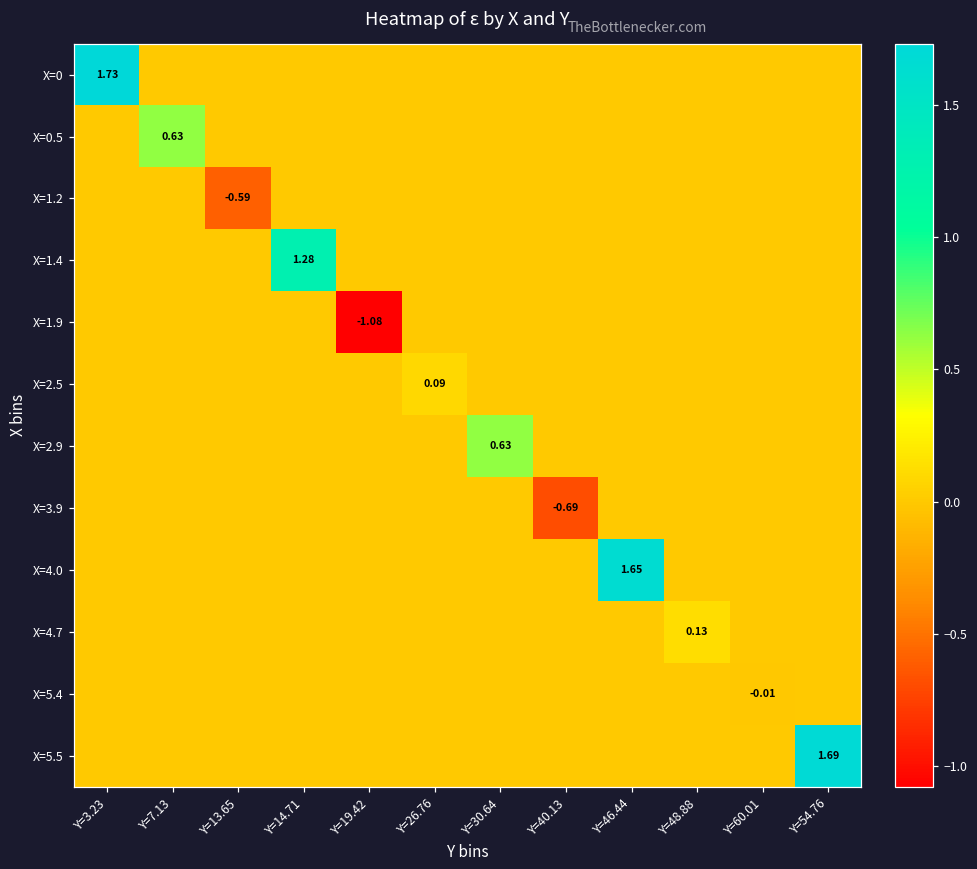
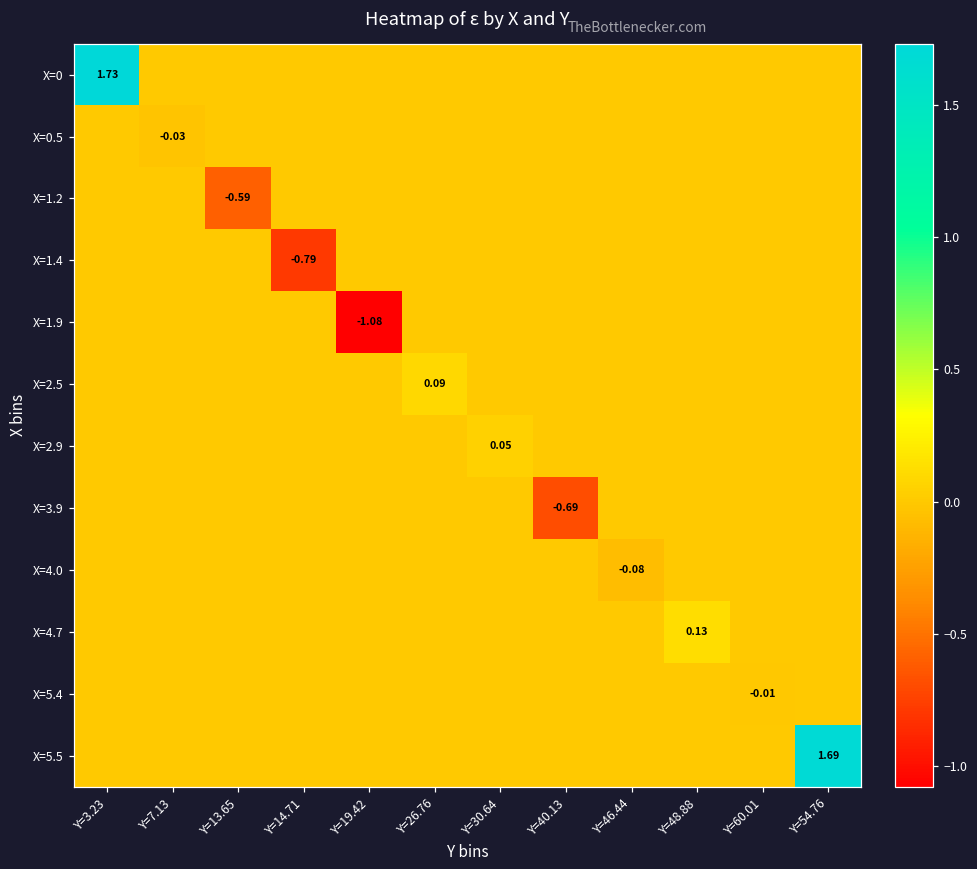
  {
    "X=0": {
      "Y=3.23": 1.73
    },
    "X=0.5": {
-     "Y=7.13": 0.63
+     "Y=7.13": -0.03
    },
    "X=1.2": {
      "Y=13.65": -0.59
    },
    "X=1.4": {
-     "Y=14.71": 1.28
+     "Y=14.71": -0.79
    },
    "X=1.9": {
      "Y=19.42": -1.08
    },
    "X=2.5": {
      "Y=26.76": 0.09
    },
    "X=2.9": {
-     "Y=30.64": 0.63
+     "Y=30.64": 0.05
    },
    "X=3.9": {
      "Y=40.13": -0.69
    },
    "X=4.0": {
-     "Y=46.44": 1.65
+     "Y=46.44": -0.08
    },
    "X=4.7": {
      "Y=48.88": 0.13
    },
    "X=5.4": {
      "Y=60.01": -0.01
    },
    "X=5.5": {
      "Y=54.76": 1.69
    }
  }
